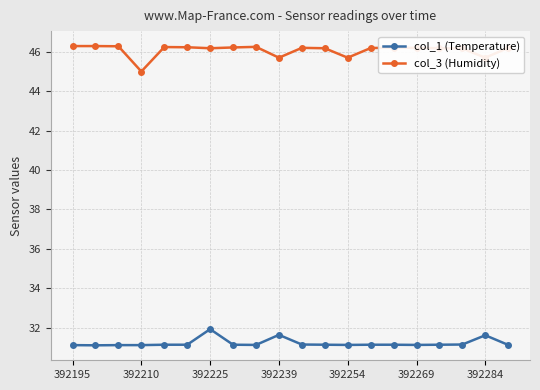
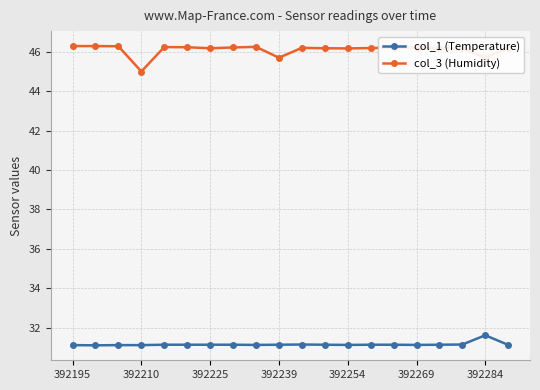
  {
    "col_1 (Temperature)": {
      "392195": 31.1,
      "392210": 31.1,
-     "392225": 31.9,
-     "392239": 31.6,
+     "392225": 31.1,
+     "392239": 31.1,
      "392254": 31.1,
      "392269": 31.1,
      "392284": 31.6
    },
    "col_3 (Humidity)": {
      "392195": 46.3,
      "392210": 45.0,
      "392225": 46.2,
      "392239": 45.7,
-     "392254": 45.7
+     "392254": 46.2
    }
  }
